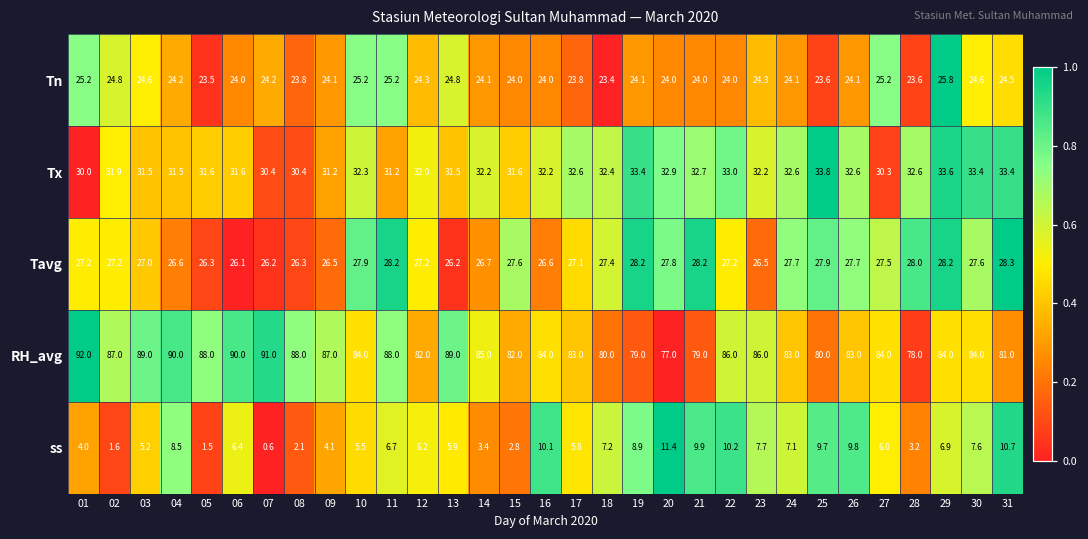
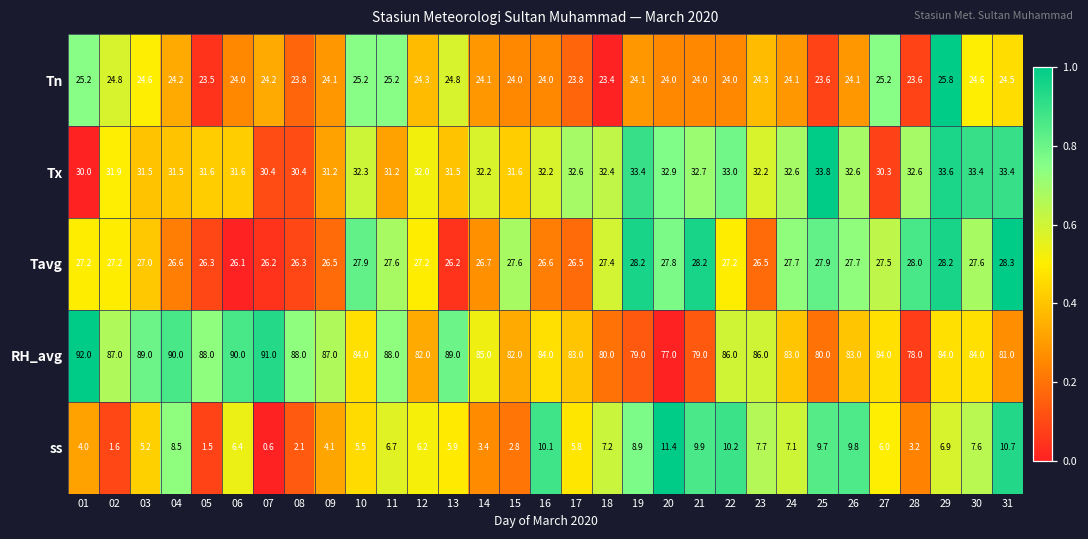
  {
    "Tn": {
      "01": 25.2,
      "02": 24.8,
      "03": 24.6,
      "04": 24.2,
      "05": 23.5,
      "06": 24.0,
      "07": 24.2,
      "08": 23.8,
      "09": 24.1,
      "10": 25.2,
      "11": 25.2,
      "12": 24.3,
      "13": 24.8,
      "14": 24.1,
      "15": 24.0,
      "16": 24.0,
      "17": 23.8,
      "18": 23.4,
      "19": 24.1,
      "20": 24.0,
      "21": 24.0,
      "22": 24.0,
      "23": 24.3,
      "24": 24.1,
      "25": 23.6,
      "26": 24.1,
      "27": 25.2,
      "28": 23.6,
      "29": 25.8,
      "30": 24.6,
      "31": 24.5
    },
    "Tx": {
      "01": 30.0,
      "02": 31.9,
      "03": 31.5,
      "04": 31.5,
      "05": 31.6,
      "06": 31.6,
      "07": 30.4,
      "08": 30.4,
      "09": 31.2,
      "10": 32.3,
      "11": 31.2,
      "12": 32.0,
      "13": 31.5,
      "14": 32.2,
      "15": 31.6,
      "16": 32.2,
      "17": 32.6,
      "18": 32.4,
      "19": 33.4,
      "20": 32.9,
      "21": 32.7,
      "22": 33.0,
      "23": 32.2,
      "24": 32.6,
      "25": 33.8,
      "26": 32.6,
      "27": 30.3,
      "28": 32.6,
      "29": 33.6,
      "30": 33.4,
      "31": 33.4
    },
    "Tavg": {
      "01": 27.2,
      "02": 27.2,
      "03": 27.0,
      "04": 26.6,
      "05": 26.3,
      "06": 26.1,
      "07": 26.2,
      "08": 26.3,
      "09": 26.5,
      "10": 27.9,
-     "11": 28.2,
+     "11": 27.6,
      "12": 27.2,
      "13": 26.2,
      "14": 26.7,
      "15": 27.6,
      "16": 26.6,
-     "17": 27.1,
+     "17": 26.5,
      "18": 27.4,
      "19": 28.2,
      "20": 27.8,
      "21": 28.2,
      "22": 27.2,
      "23": 26.5,
      "24": 27.7,
      "25": 27.9,
      "26": 27.7,
      "27": 27.5,
      "28": 28.0,
      "29": 28.2,
      "30": 27.6,
      "31": 28.3
    },
    "RH_avg": {
      "01": 92.0,
      "02": 87.0,
      "03": 89.0,
      "04": 90.0,
      "05": 88.0,
      "06": 90.0,
      "07": 91.0,
      "08": 88.0,
      "09": 87.0,
      "10": 84.0,
      "11": 88.0,
      "12": 82.0,
      "13": 89.0,
      "14": 85.0,
      "15": 82.0,
      "16": 84.0,
      "17": 83.0,
      "18": 80.0,
      "19": 79.0,
      "20": 77.0,
      "21": 79.0,
      "22": 86.0,
      "23": 86.0,
      "24": 83.0,
      "25": 80.0,
      "26": 83.0,
      "27": 84.0,
      "28": 78.0,
      "29": 84.0,
      "30": 84.0,
      "31": 81.0
    },
    "ss": {
      "01": 4.0,
      "02": 1.6,
      "03": 5.2,
      "04": 8.5,
      "05": 1.5,
      "06": 6.4,
      "07": 0.6,
      "08": 2.1,
      "09": 4.1,
      "10": 5.5,
      "11": 6.7,
      "12": 6.2,
      "13": 5.9,
      "14": 3.4,
      "15": 2.8,
      "16": 10.1,
      "17": 5.8,
      "18": 7.2,
      "19": 8.9,
      "20": 11.4,
      "21": 9.9,
      "22": 10.2,
      "23": 7.7,
      "24": 7.1,
      "25": 9.7,
      "26": 9.8,
      "27": 6.0,
      "28": 3.2,
      "29": 6.9,
      "30": 7.6,
      "31": 10.7
    }
  }
